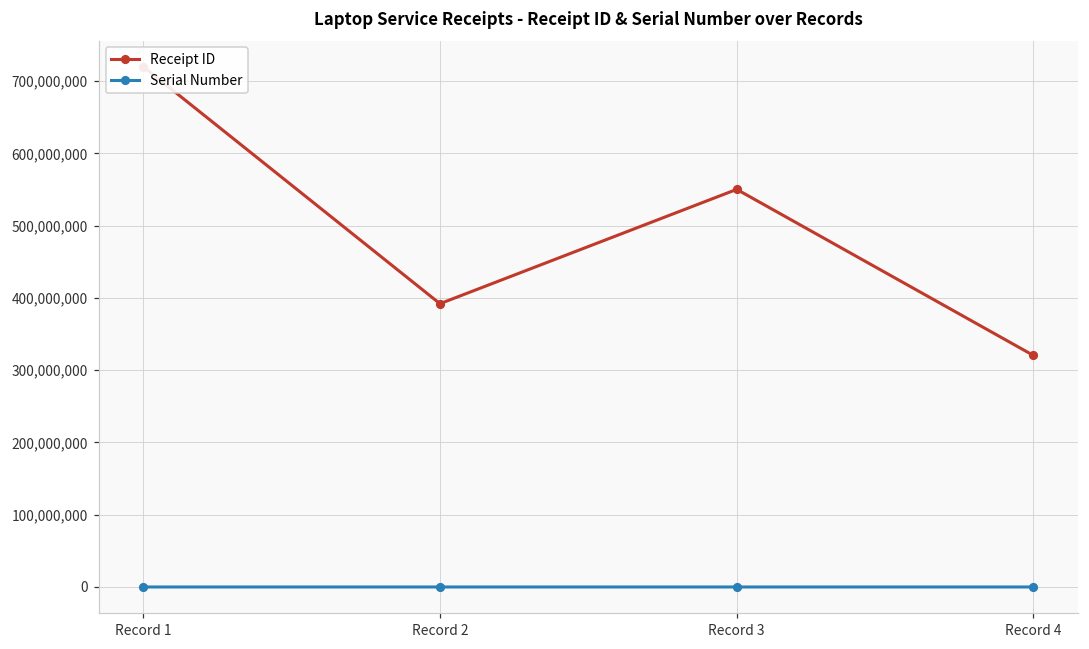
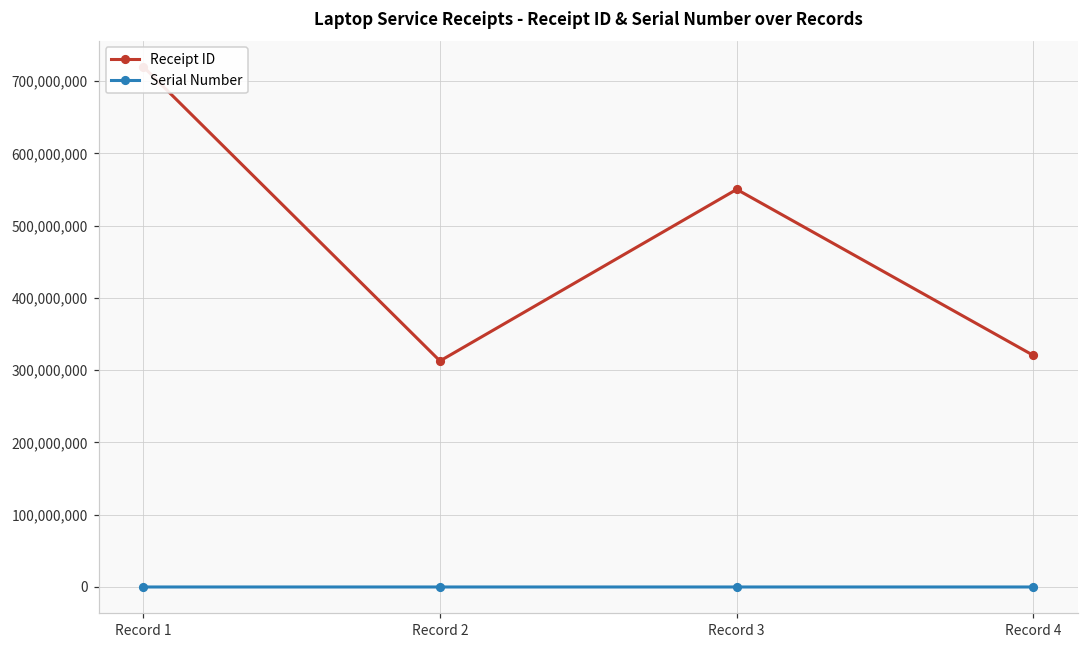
  {
    "Receipt ID": {
-     "Record 2": "390,000,000",
+     "Record 2": "310,000,000",
      "Record 3": "550,000,000",
      "Record 4": "320,000,000"
    },
    "Serial Number": {
      "Record 1": "0",
      "Record 2": "0",
      "Record 3": "0",
      "Record 4": "0"
    }
  }
